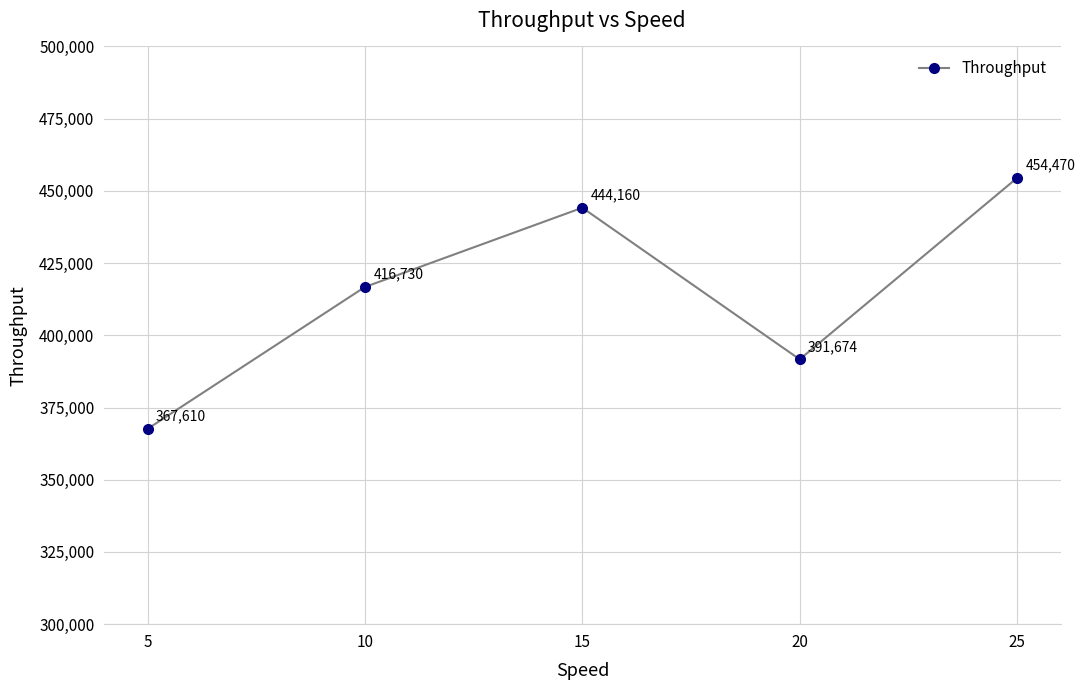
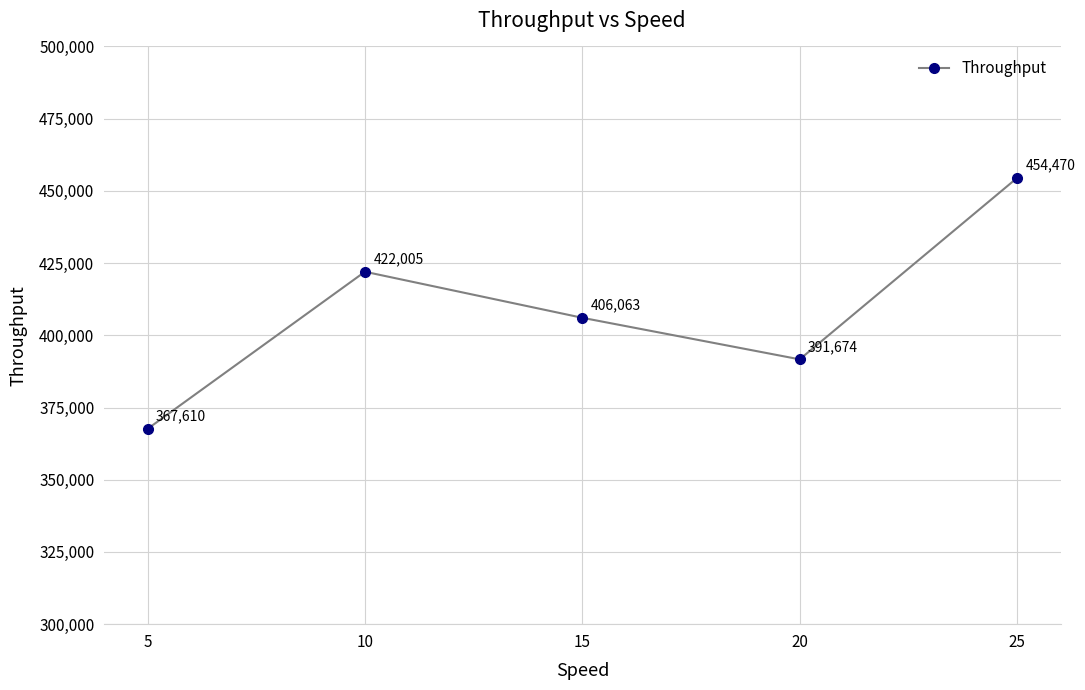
  {
    "5": "367,610",
-   "10": "416,730",
-   "15": "444,160",
+   "10": "422,005",
+   "15": "406,063",
    "20": "391,674",
    "25": "454,470"
  }
